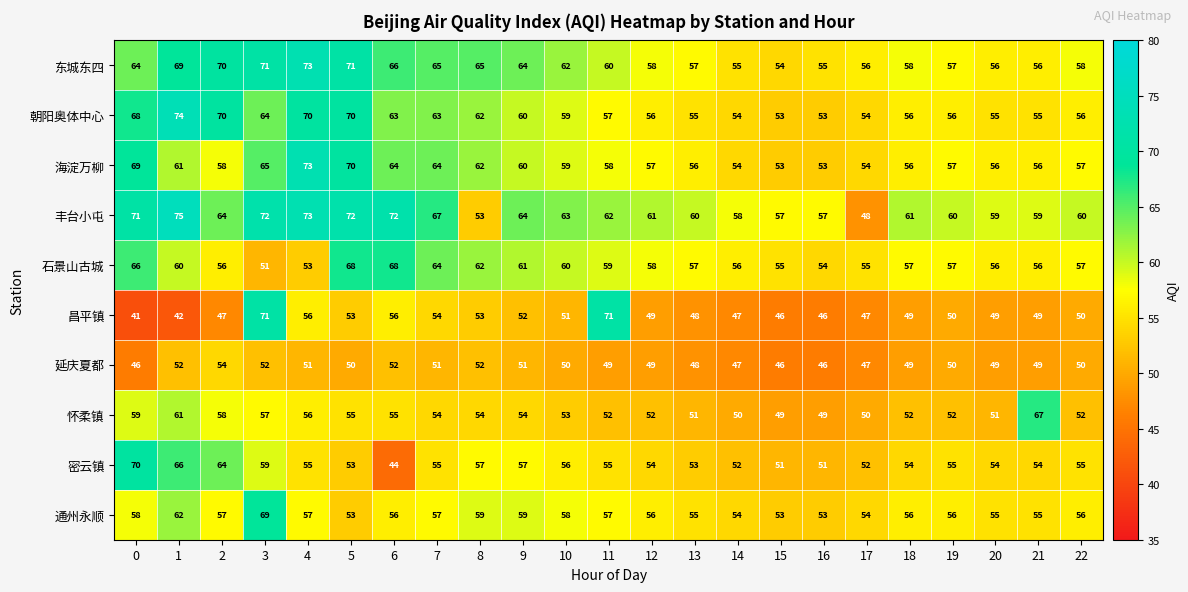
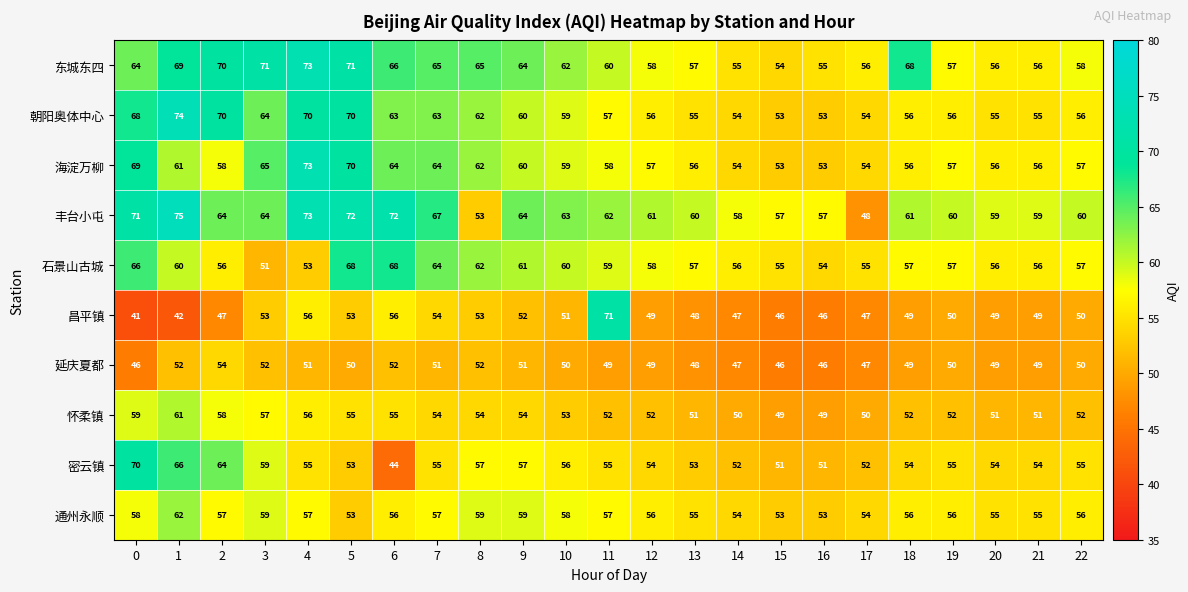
  {
    "东城东四": {
      "0": 64,
      "1": 69,
      "2": 70,
      "3": 71,
      "4": 73,
      "5": 71,
      "6": 66,
      "7": 65,
      "8": 65,
      "9": 64,
      "10": 62,
      "11": 60,
      "12": 58,
      "13": 57,
      "14": 55,
      "15": 54,
      "16": 55,
      "17": 56,
-     "18": 58,
+     "18": 68,
      "19": 57,
      "20": 56,
      "21": 56,
      "22": 58
    },
    "丰台小屯": {
      "0": 71,
      "1": 75,
      "2": 64,
-     "3": 72,
+     "3": 64,
      "4": 73,
      "5": 72,
      "6": 72,
      "7": 67,
      "8": 53,
      "9": 64,
      "10": 63,
      "11": 62,
      "12": 61,
      "13": 60,
      "14": 58,
      "15": 57,
      "16": 57,
      "17": 48,
      "18": 61,
      "19": 60,
      "20": 59,
      "21": 59,
      "22": 60
    },
    "昌平镇": {
      "0": 41,
      "1": 42,
      "2": 47,
-     "3": 71,
+     "3": 53,
      "4": 56,
      "5": 53,
      "6": 56,
      "7": 54,
      "8": 53,
      "9": 52,
      "10": 51,
      "11": 71,
      "12": 49,
      "13": 48,
      "14": 47,
      "15": 46,
      "16": 46,
      "17": 47,
      "18": 49,
      "19": 50,
      "20": 49,
      "21": 49,
      "22": 50
    },
    "怀柔镇": {
      "0": 59,
      "1": 61,
      "2": 58,
      "3": 57,
      "4": 56,
      "5": 55,
      "6": 55,
      "7": 54,
      "8": 54,
      "9": 54,
      "10": 53,
      "11": 52,
      "12": 52,
      "13": 51,
      "14": 50,
      "15": 49,
      "16": 49,
      "17": 50,
      "18": 52,
      "19": 52,
      "20": 51,
-     "21": 67,
+     "21": 51,
      "22": 52
    },
    "通州永顺": {
      "0": 58,
      "1": 62,
      "2": 57,
-     "3": 69,
+     "3": 59,
      "4": 57,
      "5": 53,
      "6": 56,
      "7": 57,
      "8": 59,
      "9": 59,
      "10": 58,
      "11": 57,
      "12": 56,
      "13": 55,
      "14": 54,
      "15": 53,
      "16": 53,
      "17": 54,
      "18": 56,
      "19": 56,
      "20": 55,
      "21": 55,
      "22": 56
    }
  }
